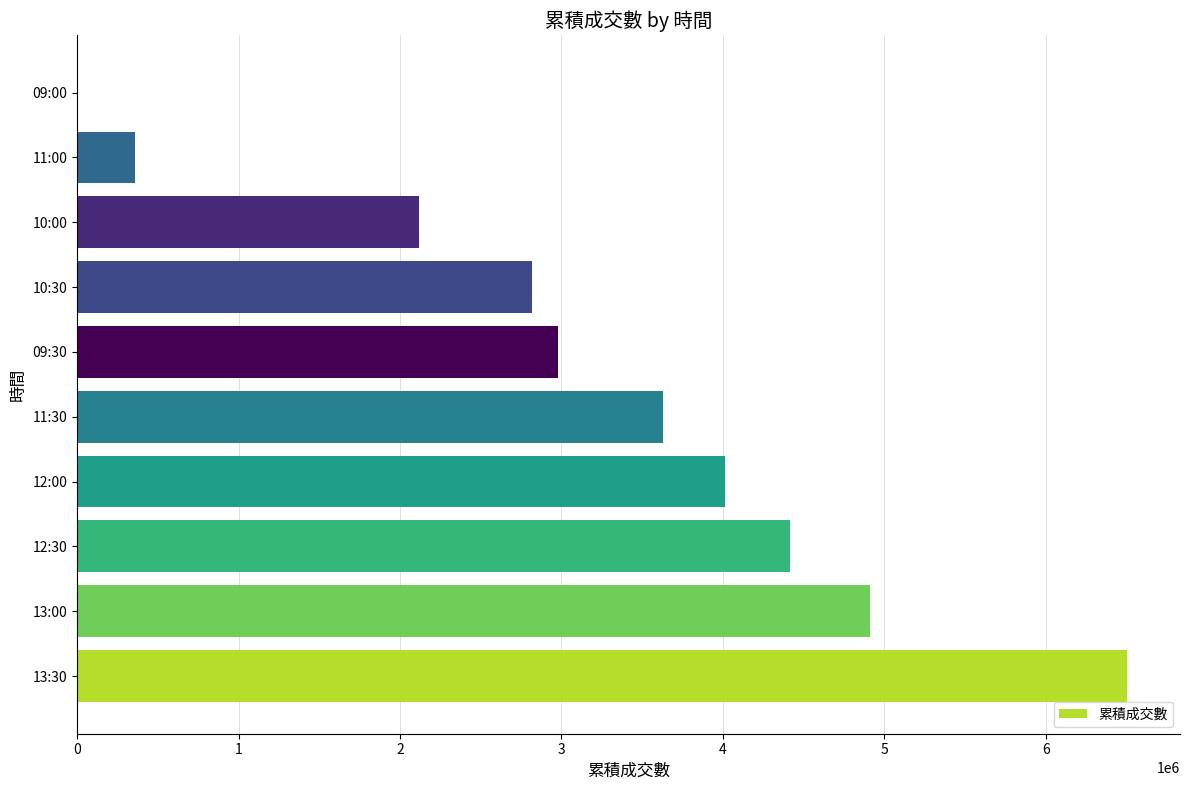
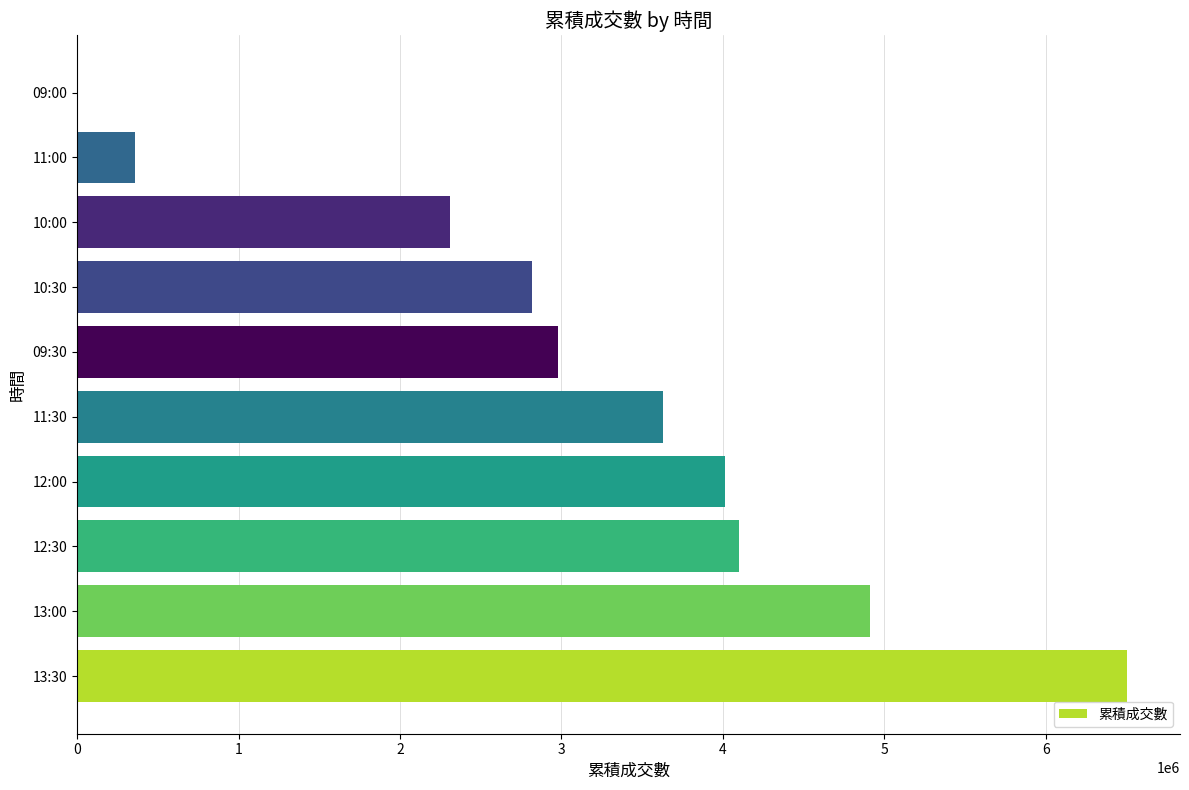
  {
    "09:00": 0,
    "11:00": 360000,
-   "10:00": 2120000,
+   "10:00": 2310000,
    "10:30": 2820000,
    "09:30": 2980000,
    "11:30": 3630000,
    "12:00": 4010000,
-   "12:30": 4410000,
+   "12:30": 4100000,
    "13:00": 4910000,
    "13:30": 6510000
  }
